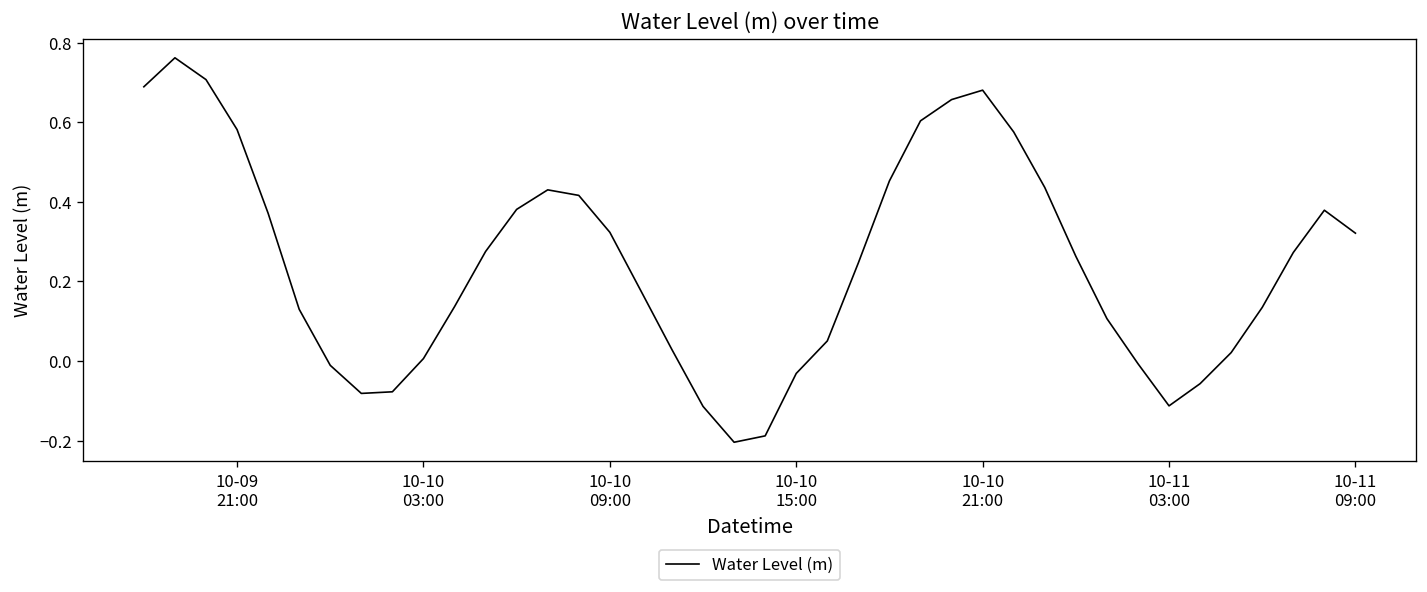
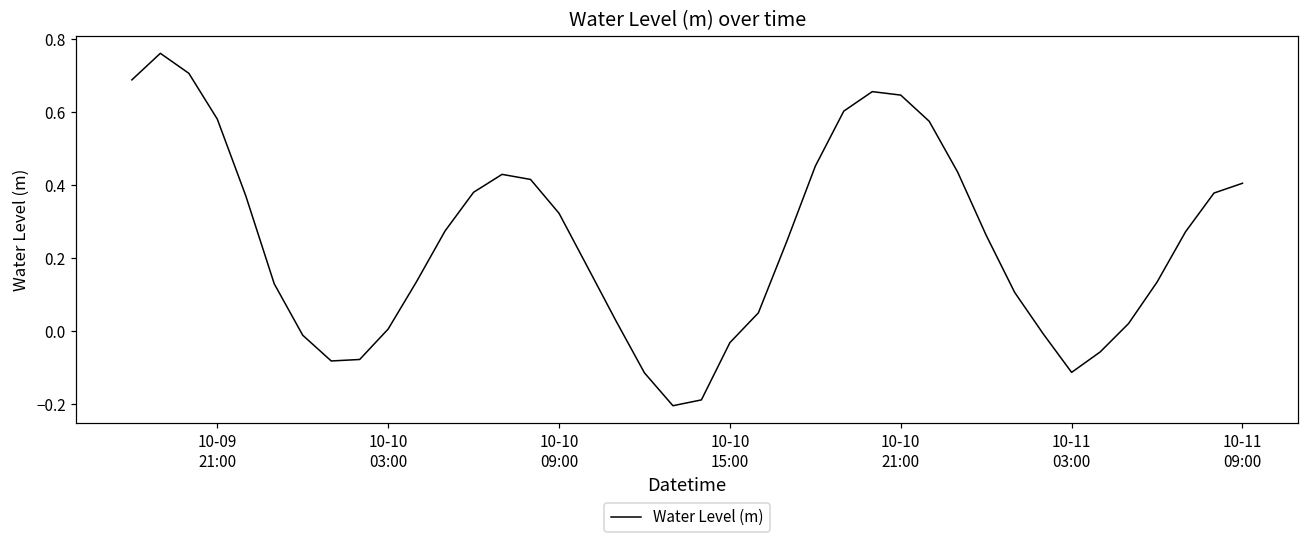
  {
    "10-09 21:00": 0.58,
    "10-10 03:00": 0.01,
    "10-10 09:00": 0.32,
    "10-10 15:00": -0.03,
-   "10-10 21:00": 0.68,
+   "10-10 21:00": 0.65,
    "10-11 03:00": -0.11,
-   "10-11 09:00": 0.32
+   "10-11 09:00": 0.41
  }
